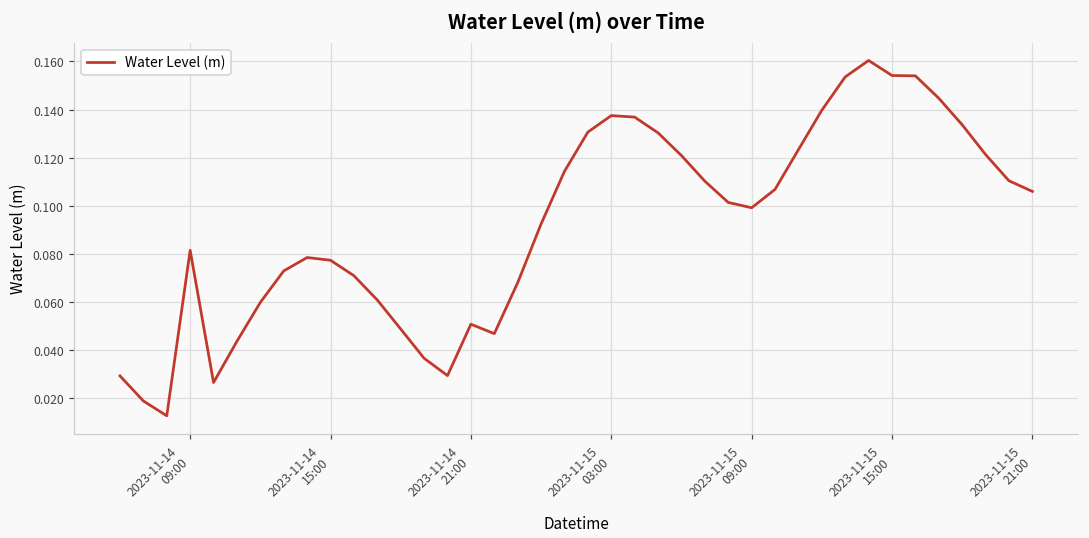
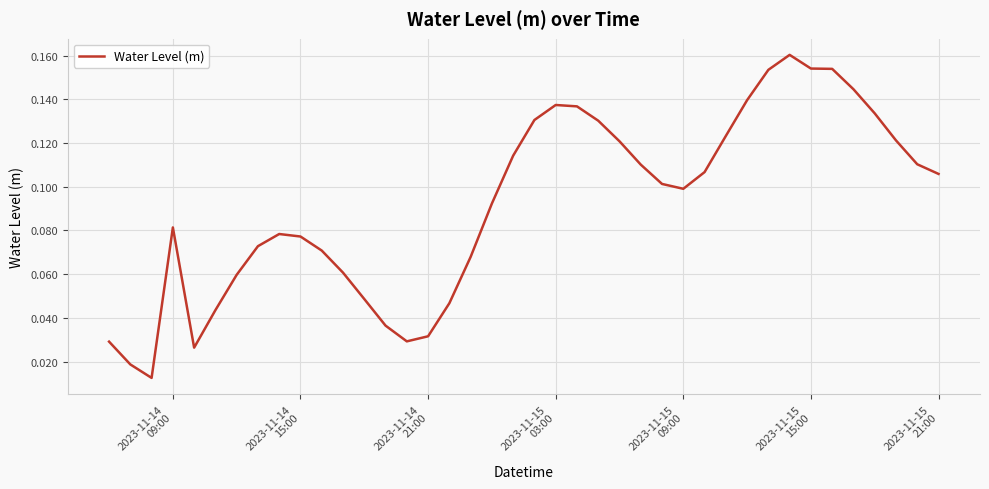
  {
    "2023-11-14 09:00": 0.081,
    "2023-11-14 15:00": 0.077,
-   "2023-11-14 21:00": 0.051,
+   "2023-11-14 21:00": 0.032,
    "2023-11-15 03:00": 0.137,
    "2023-11-15 09:00": 0.099,
    "2023-11-15 15:00": 0.154,
    "2023-11-15 21:00": 0.106
  }
